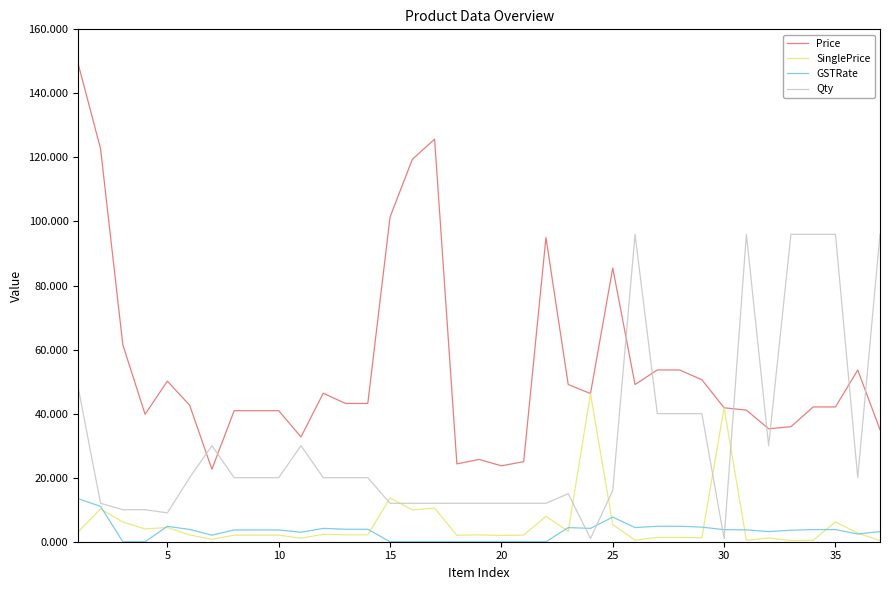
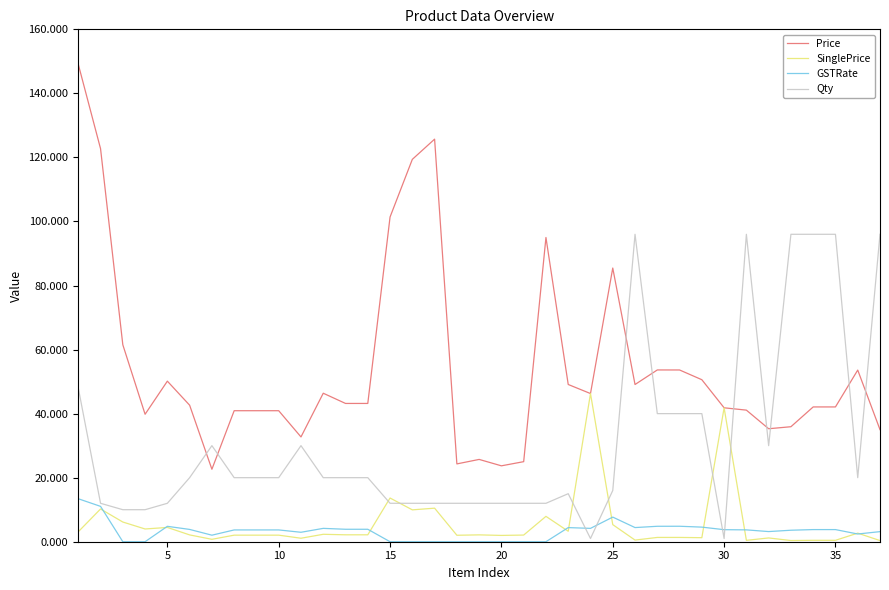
  {
    "Price": {
      "5": 50,
      "10": 41,
      "15": 101,
      "20": 24,
      "25": 85,
      "35": 42
    },
    "SinglePrice": {
      "10": 2,
      "15": 14,
      "20": 2,
      "25": 5,
-     "35": 6
+     "35": 0
    },
    "GSTRate": {
      "10": 4,
      "15": 0,
      "20": 0,
      "25": 8,
      "30": 4,
      "35": 4
    },
    "Qty": {
-     "5": 9,
+     "5": 12,
      "10": 20,
      "15": 12,
      "20": 12,
      "25": 16,
      "30": 1,
      "35": 96
    }
  }
